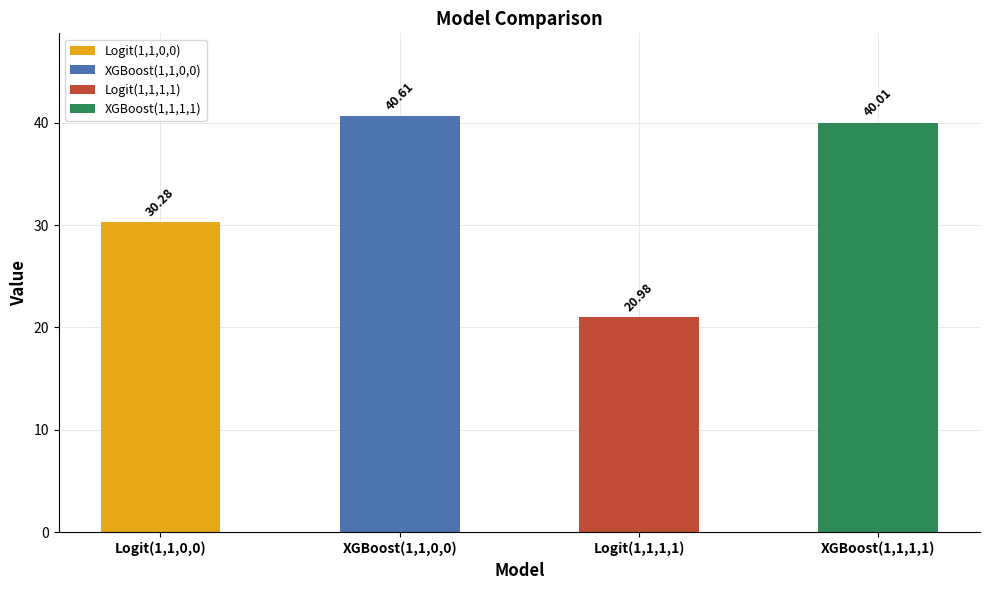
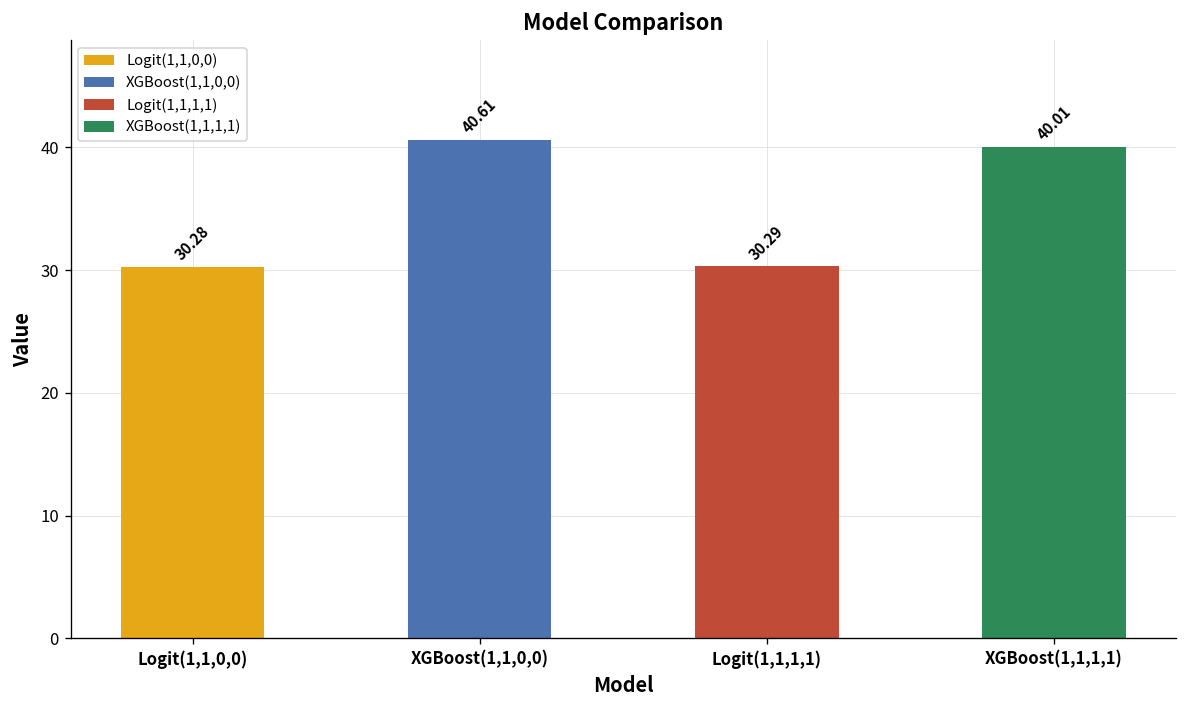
  {
    "Logit(1,1,0,0)": 30.28,
    "XGBoost(1,1,0,0)": 40.61,
-   "Logit(1,1,1,1)": 20.98,
+   "Logit(1,1,1,1)": 30.29,
    "XGBoost(1,1,1,1)": 40.01
  }
